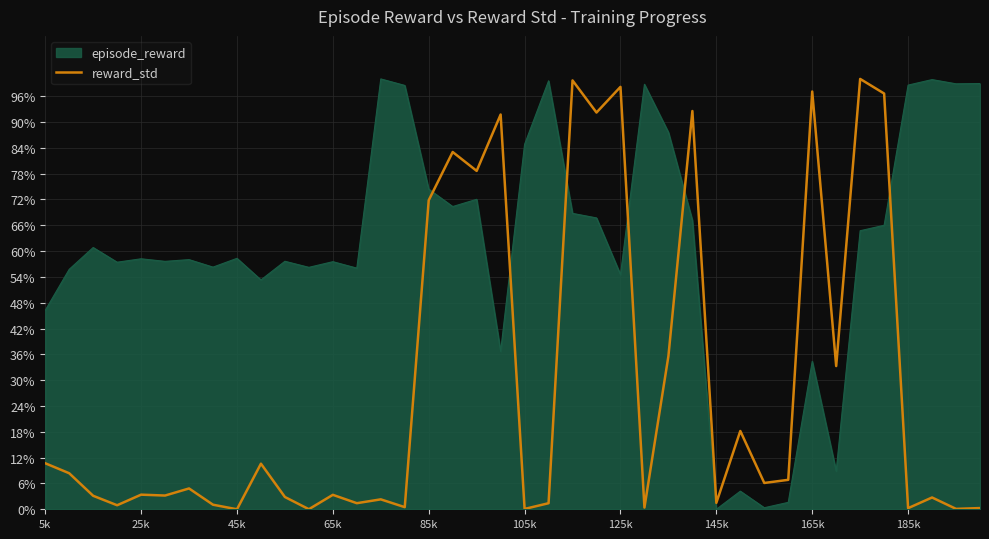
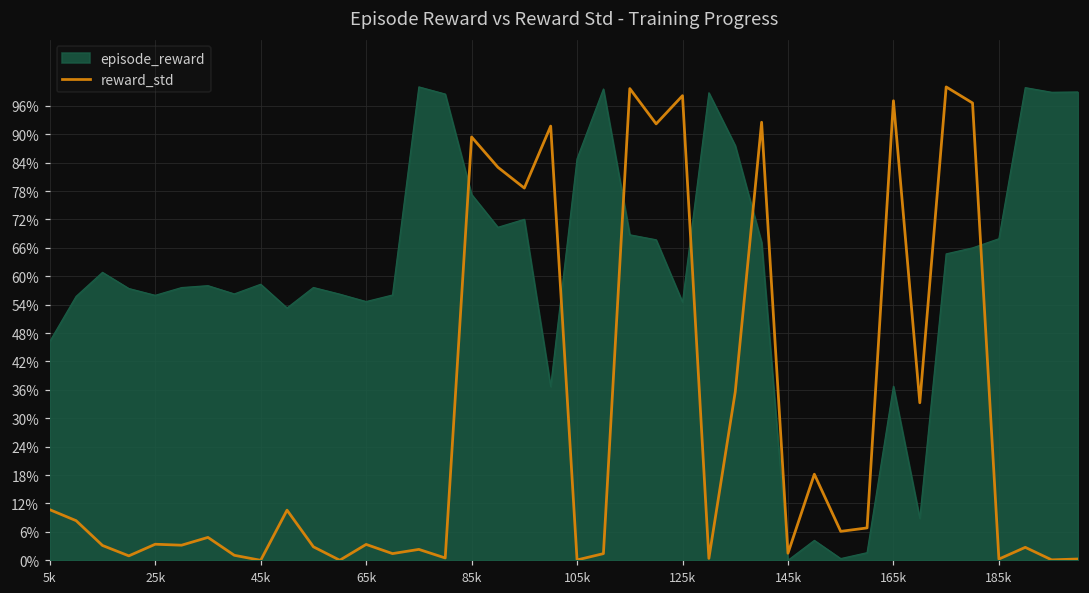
  {
    "episode_reward": {
      "5k": "46%",
-     "25k": "58%",
+     "25k": "56%",
      "45k": "58%",
-     "65k": "58%",
-     "85k": "74%",
+     "65k": "55%",
+     "85k": "77%",
      "105k": "85%",
      "125k": "55%",
      "145k": "0%",
-     "165k": "34%",
-     "185k": "99%"
+     "165k": "37%",
+     "185k": "68%"
    },
    "reward_std": {
      "5k": "11%",
      "25k": "3%",
      "45k": "0%",
      "65k": "3%",
-     "85k": "72%",
+     "85k": "89%",
      "105k": "0%",
      "125k": "98%",
      "145k": "1%",
      "165k": "97%",
      "185k": "0%"
    }
  }
